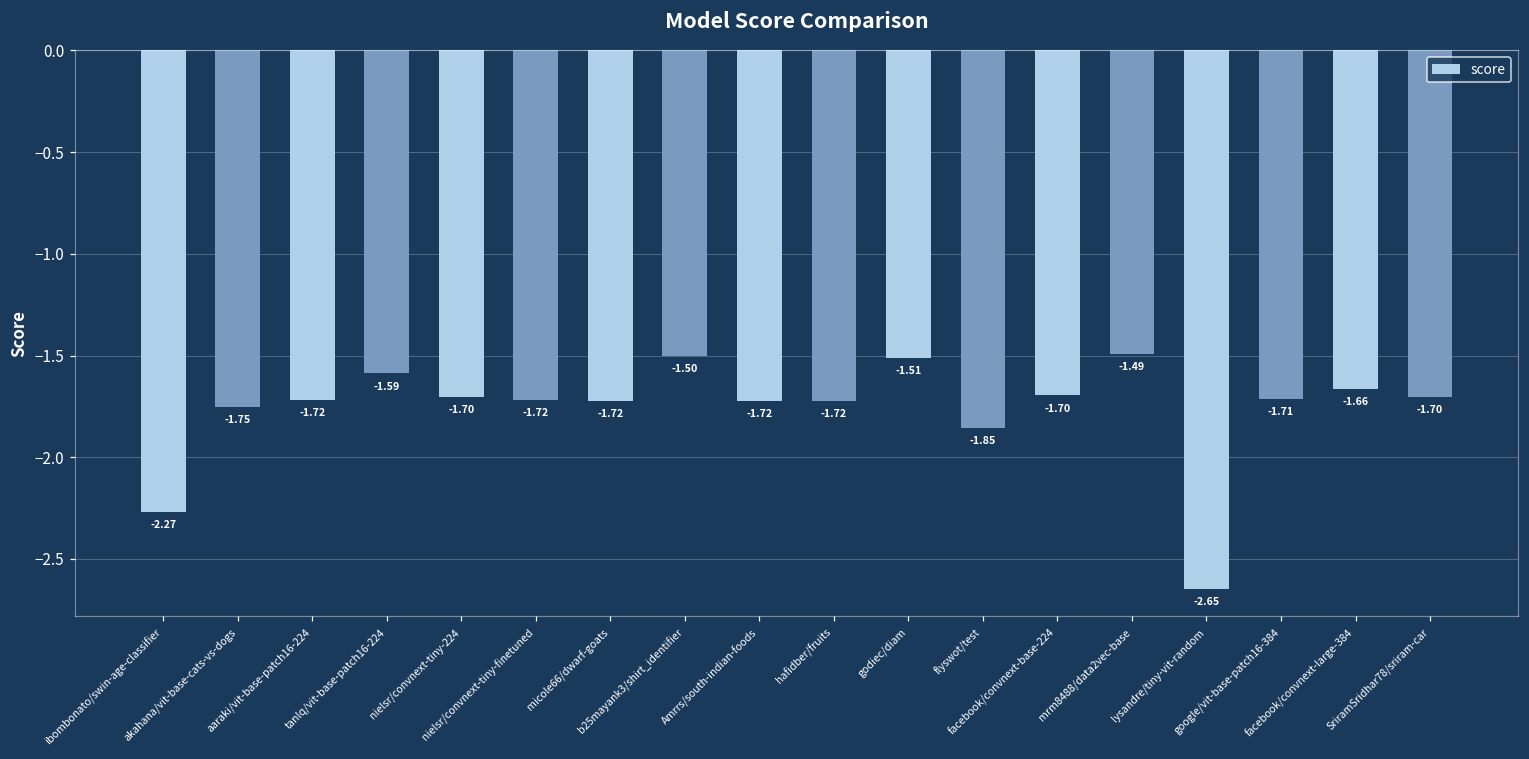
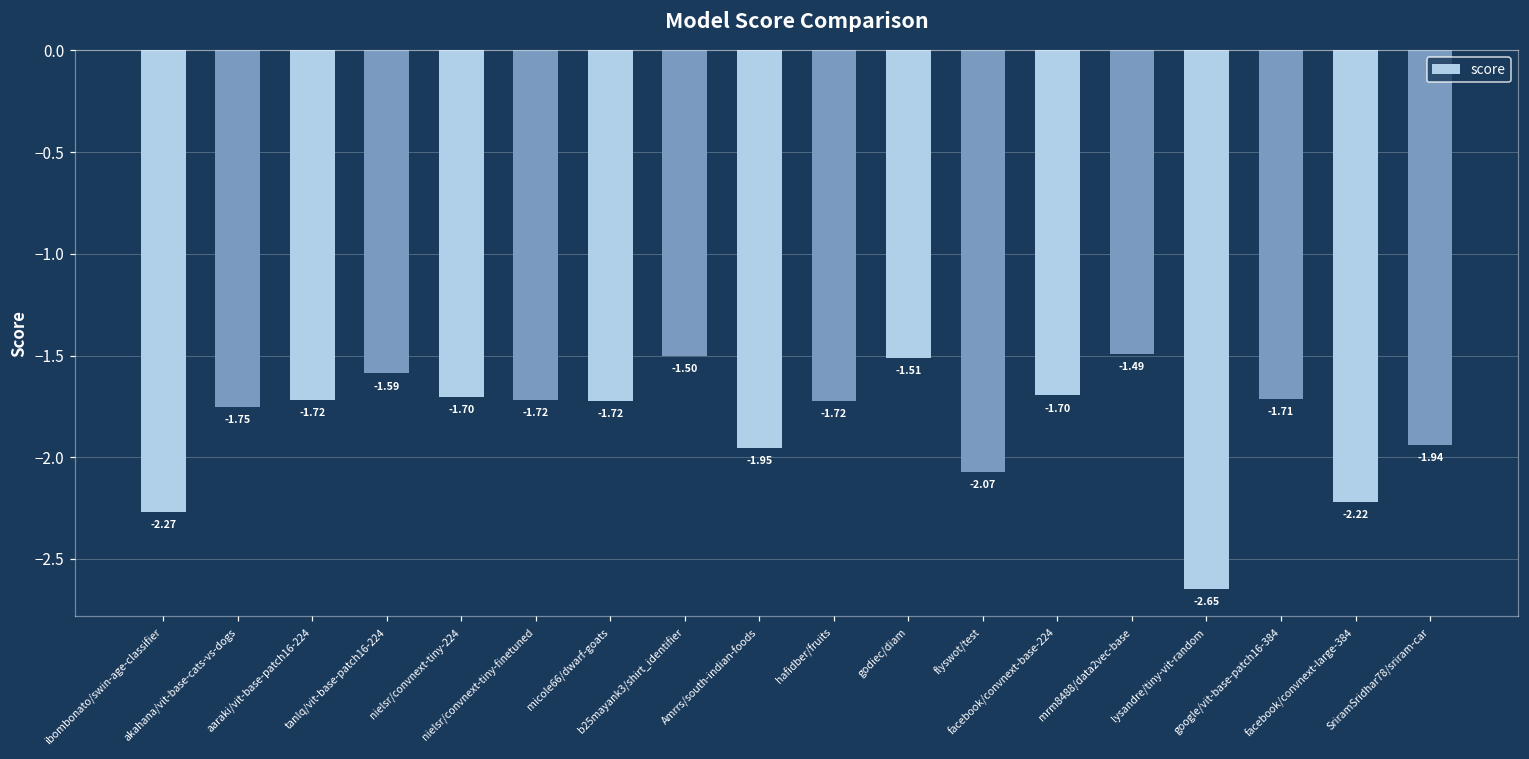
  {
    "ibombonato/swin-age-classifier": -2.27,
    "akahana/vit-base-cats-vs-dogs": -1.75,
    "aaraki/vit-base-patch16-224": -1.72,
    "tanlq/vit-base-patch16-224": -1.59,
    "nielsr/convnext-tiny-224": -1.70,
    "nielsr/convnext-tiny-finetuned": -1.72,
    "micole66/dwarf-goats": -1.72,
    "b25mayank3/shirt_identifier": -1.50,
-   "Amrrs/south-indian-foods": -1.72,
+   "Amrrs/south-indian-foods": -1.95,
    "hafidber/fruits": -1.72,
    "godiec/diam": -1.51,
-   "flyswot/test": -1.85,
+   "flyswot/test": -2.07,
    "facebook/convnext-base-224": -1.70,
    "mrm8488/data2vec-base": -1.49,
    "lysandre/tiny-vit-random": -2.65,
    "google/vit-base-patch16-384": -1.71,
-   "facebook/convnext-large-384": -1.66,
-   "SriramSridhar78/sriram-car": -1.70
+   "facebook/convnext-large-384": -2.22,
+   "SriramSridhar78/sriram-car": -1.94
  }
